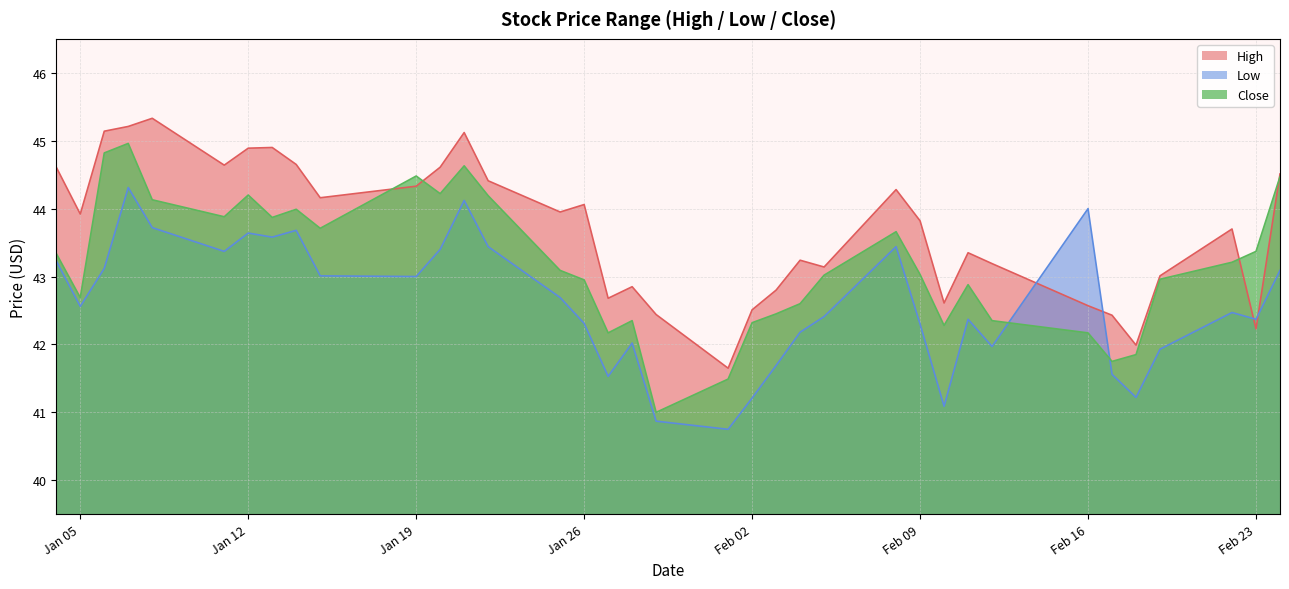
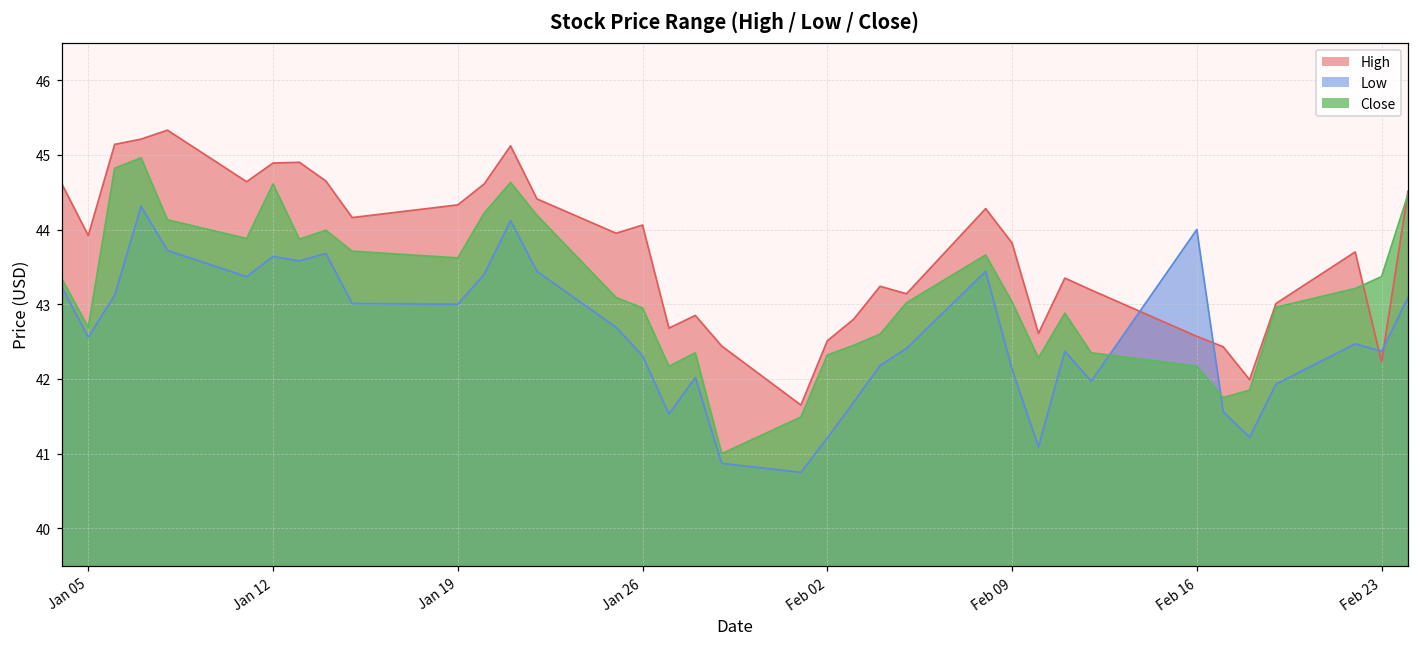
  {
    "High": {
      "Jan 05": 43.9,
      "Jan 12": 44.9,
      "Jan 19": 44.3,
      "Jan 26": 44.1,
      "Feb 02": 42.5,
      "Feb 09": 43.8,
      "Feb 16": 42.6,
      "Feb 23": 42.2
    },
    "Low": {
      "Jan 05": 42.6,
      "Jan 12": 43.6,
      "Jan 19": 43.0,
      "Jan 26": 42.3,
      "Feb 02": 41.2,
-     "Feb 09": 42.3,
+     "Feb 09": 42.1,
      "Feb 16": 44.0,
      "Feb 23": 42.4
    },
    "Close": {
      "Jan 05": 42.7,
-     "Jan 12": 44.2,
-     "Jan 19": 44.5,
+     "Jan 12": 44.6,
+     "Jan 19": 43.6,
      "Jan 26": 43.0,
      "Feb 02": 42.3,
      "Feb 09": 43.0,
      "Feb 16": 42.2,
      "Feb 23": 43.4
    }
  }
